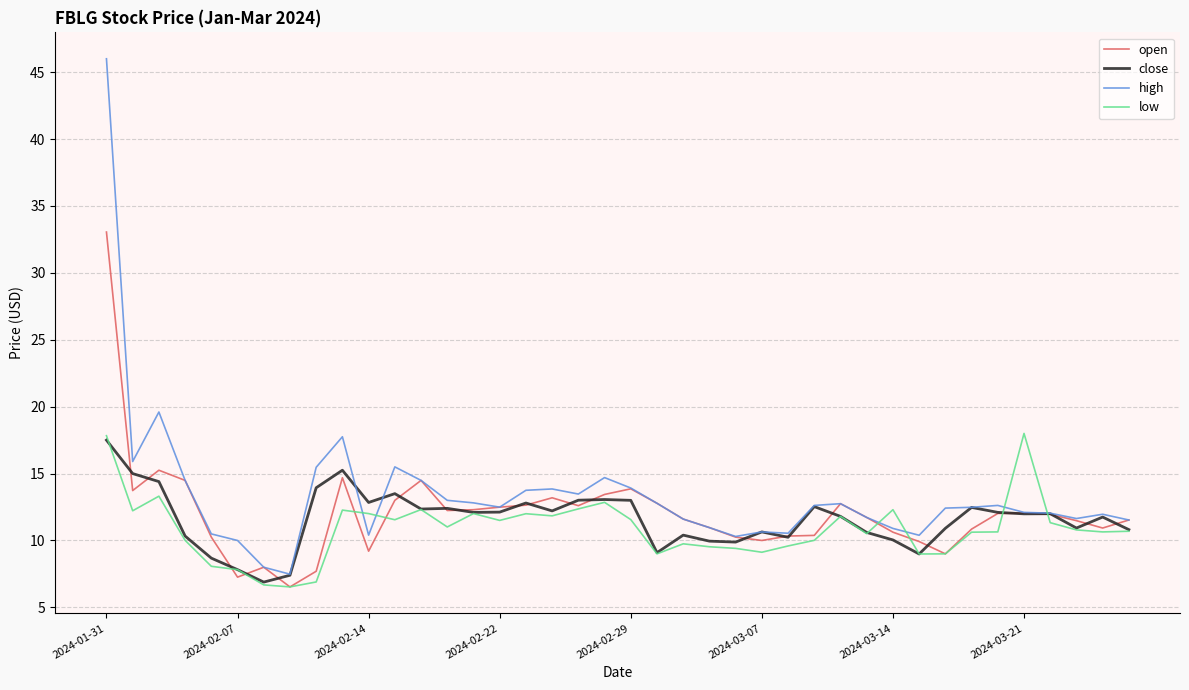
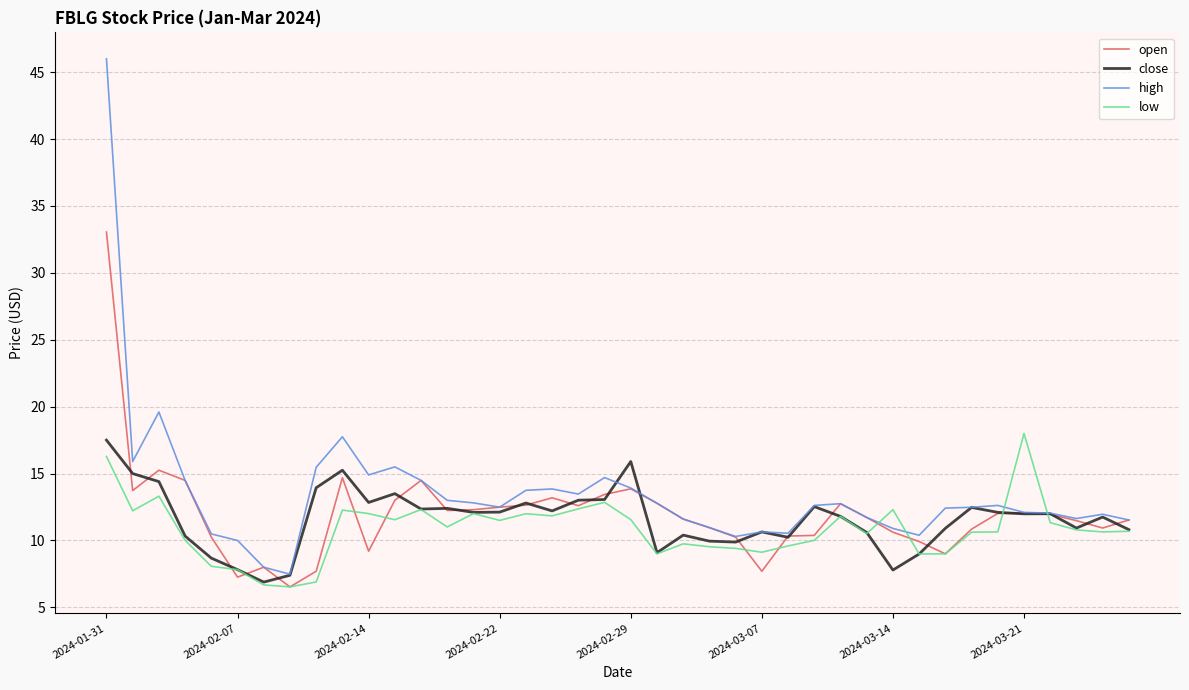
  {
    "open": {
      "2024-01-31": 33.1,
      "2024-02-07": 7.3,
      "2024-02-14": 9.2,
-     "2024-03-07": 10.0,
+     "2024-03-07": 7.7,
      "2024-03-14": 10.6
    },
    "close": {
      "2024-01-31": 17.5,
      "2024-02-14": 12.8,
      "2024-02-22": 12.1,
-     "2024-02-29": 13.0,
-     "2024-03-14": 10.0
+     "2024-02-29": 15.9,
+     "2024-03-14": 7.8
    },
    "high": {
      "2024-01-31": 46.0,
      "2024-02-07": 10.0,
-     "2024-02-14": 10.4,
+     "2024-02-14": 14.9,
      "2024-03-14": 10.9
    },
    "low": {
-     "2024-01-31": 17.8,
+     "2024-01-31": 16.3,
      "2024-02-14": 12.0,
      "2024-02-22": 11.5,
      "2024-02-29": 11.6,
      "2024-03-07": 9.1,
      "2024-03-14": 12.3,
      "2024-03-21": 18.0
    }
  }
